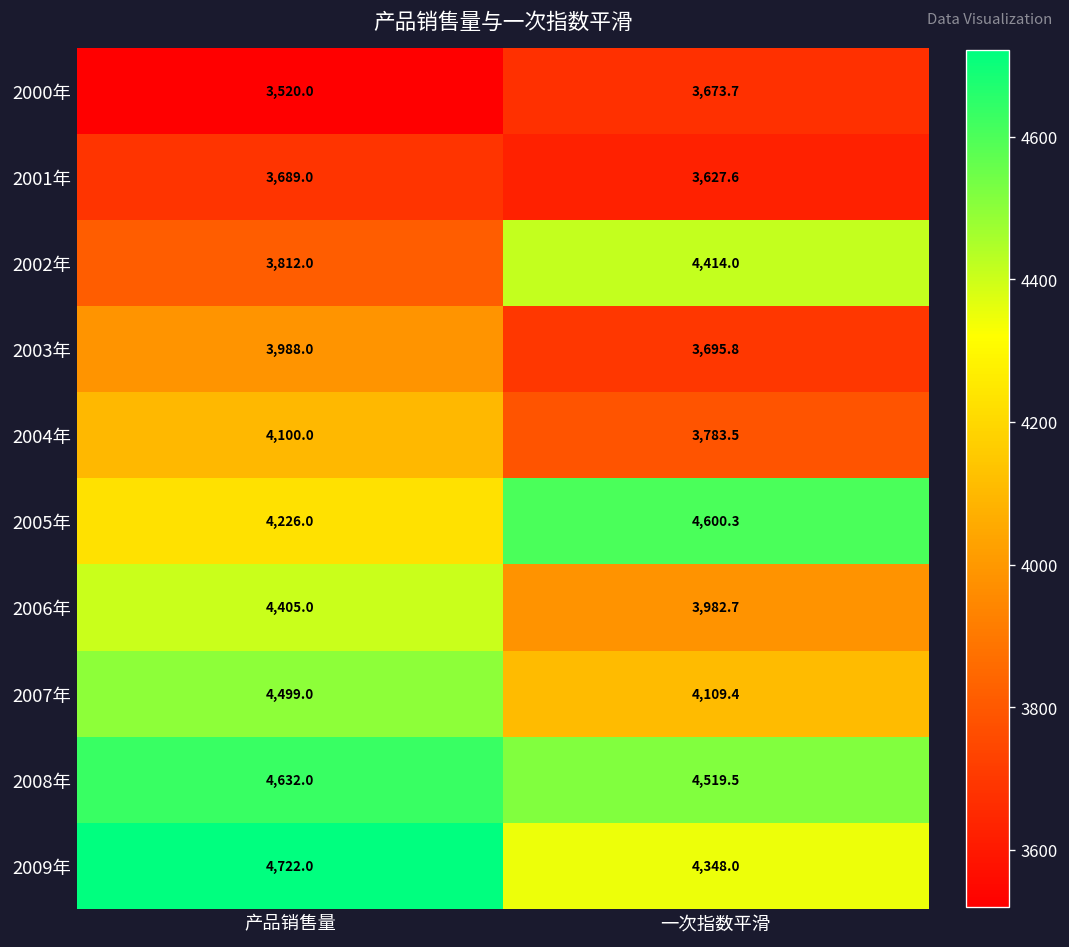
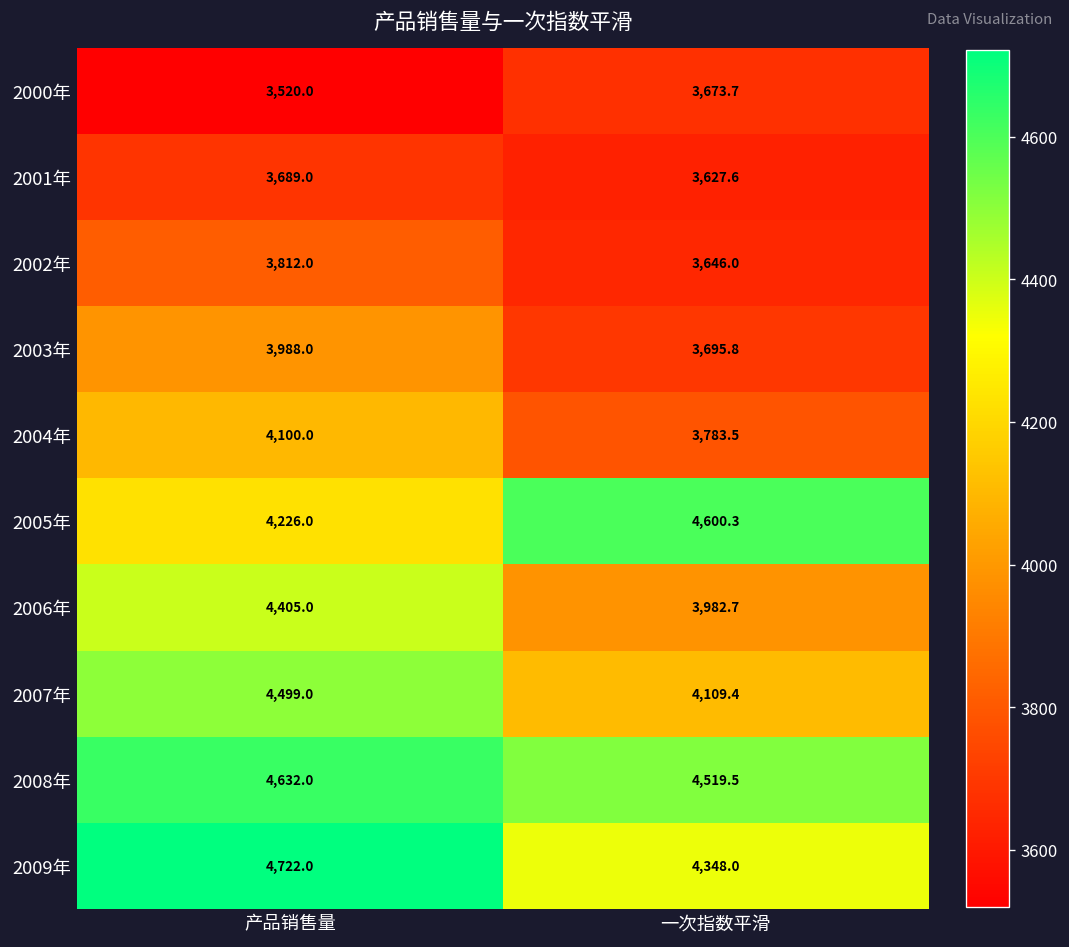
  {
    "2000年": {
      "产品销售量": "3,520.0",
      "一次指数平滑": "3,673.7"
    },
    "2001年": {
      "产品销售量": "3,689.0",
      "一次指数平滑": "3,627.6"
    },
    "2002年": {
      "产品销售量": "3,812.0",
-     "一次指数平滑": "4,414.0"
+     "一次指数平滑": "3,646.0"
    },
    "2003年": {
      "产品销售量": "3,988.0",
      "一次指数平滑": "3,695.8"
    },
    "2004年": {
      "产品销售量": "4,100.0",
      "一次指数平滑": "3,783.5"
    },
    "2005年": {
      "产品销售量": "4,226.0",
      "一次指数平滑": "4,600.3"
    },
    "2006年": {
      "产品销售量": "4,405.0",
      "一次指数平滑": "3,982.7"
    },
    "2007年": {
      "产品销售量": "4,499.0",
      "一次指数平滑": "4,109.4"
    },
    "2008年": {
      "产品销售量": "4,632.0",
      "一次指数平滑": "4,519.5"
    },
    "2009年": {
      "产品销售量": "4,722.0",
      "一次指数平滑": "4,348.0"
    }
  }
